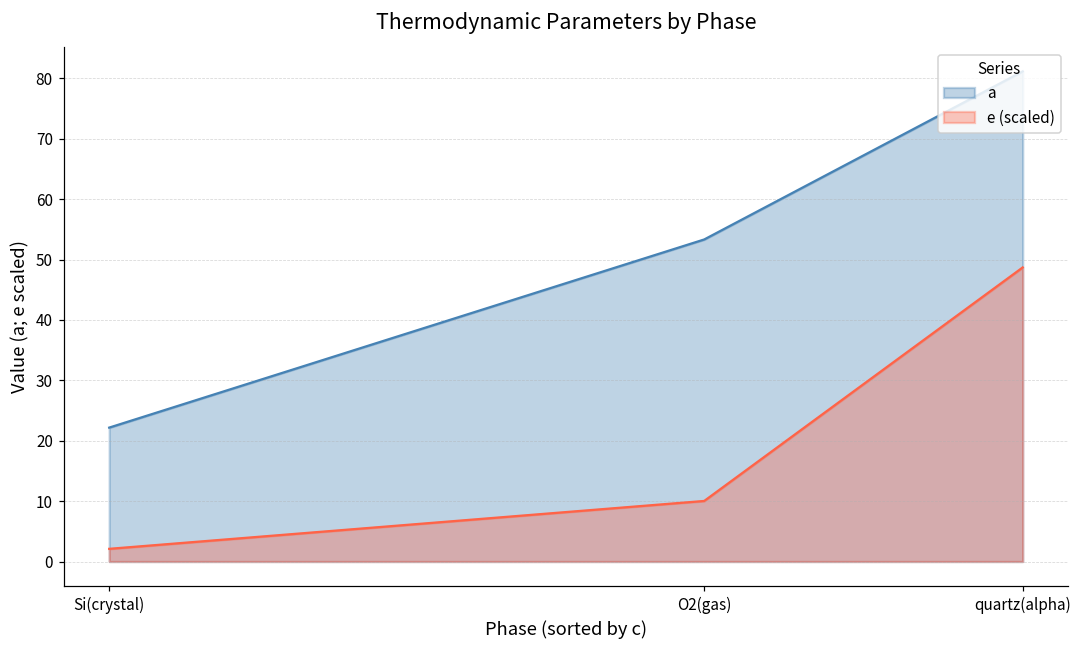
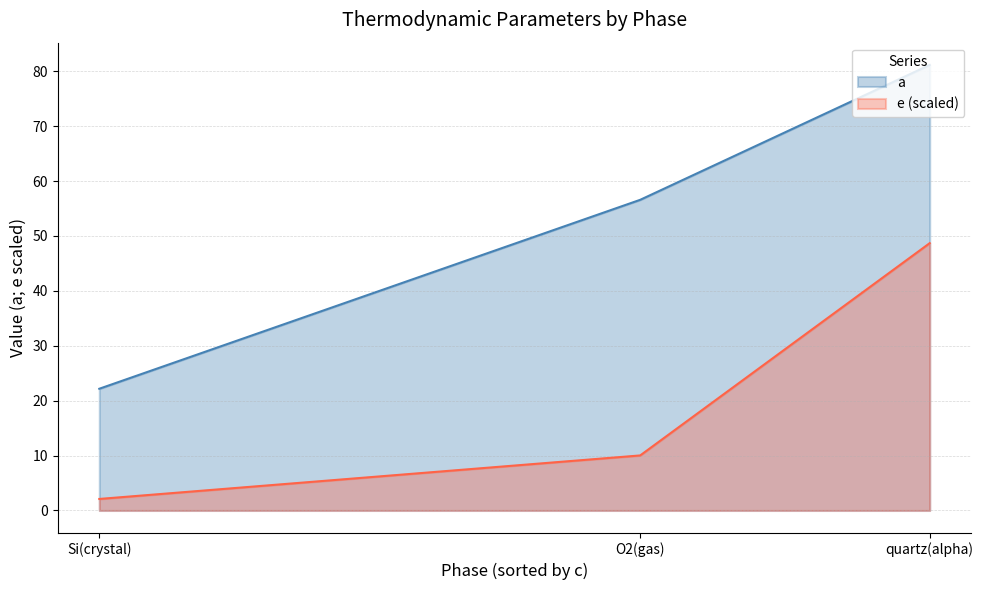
  {
    "a": {
      "Si(crystal)": 22,
-     "O2(gas)": 53
+     "O2(gas)": 57
    },
    "e (scaled)": {
      "Si(crystal)": 2,
      "O2(gas)": 10,
      "quartz(alpha)": 49
    }
  }
